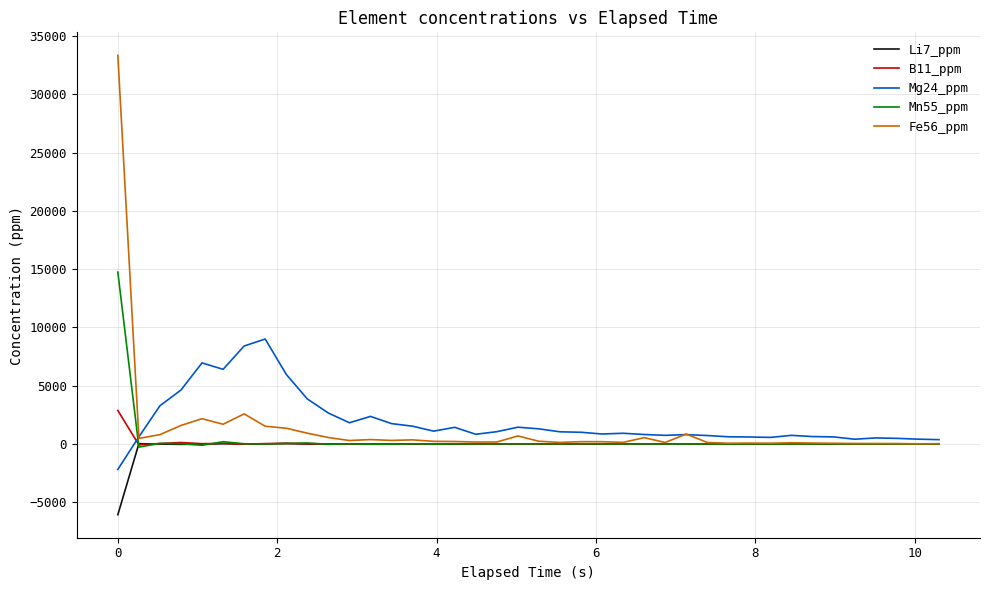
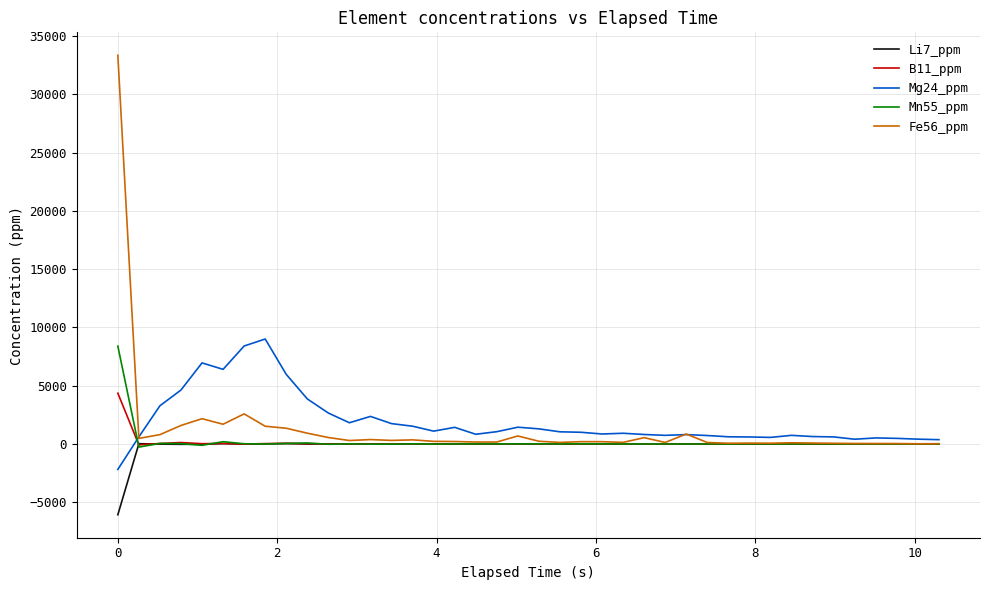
  {
    "Li7_ppm": {
      "0": -6100
    },
    "B11_ppm": {
-     "0": 2900
+     "0": 4400
    },
    "Mg24_ppm": {
      "0": -2200
    },
    "Mn55_ppm": {
-     "0": 14800
+     "0": 8400
    },
    "Fe56_ppm": {
      "0": 33400
    }
  }
